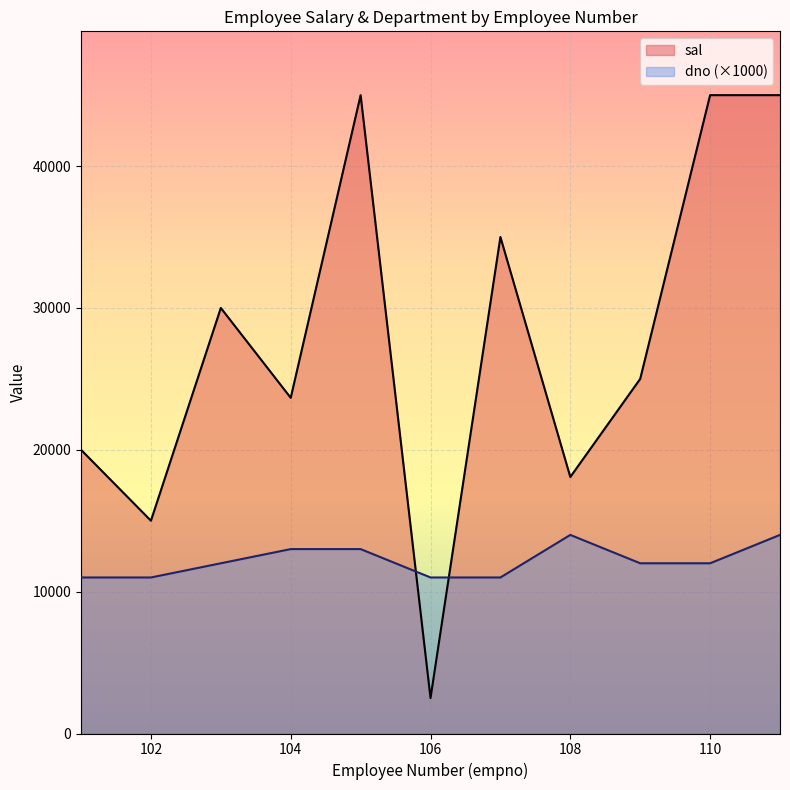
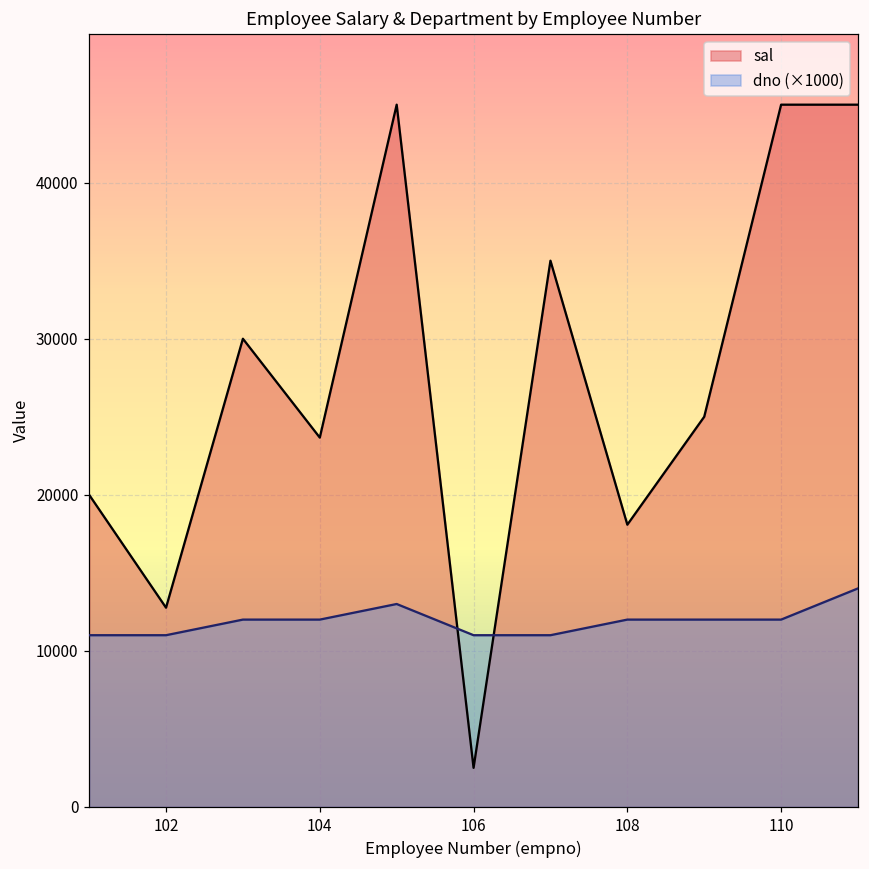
  {
    "sal": {
-     "102": 15000,
+     "102": 12800,
      "104": 23700,
      "106": 2500,
      "108": 18100,
      "110": 45000
    },
    "dno (×1000)": {
      "102": 11000,
-     "104": 13000,
+     "104": 12000,
      "106": 11000,
-     "108": 14000,
+     "108": 12000,
      "110": 12000
    }
  }
